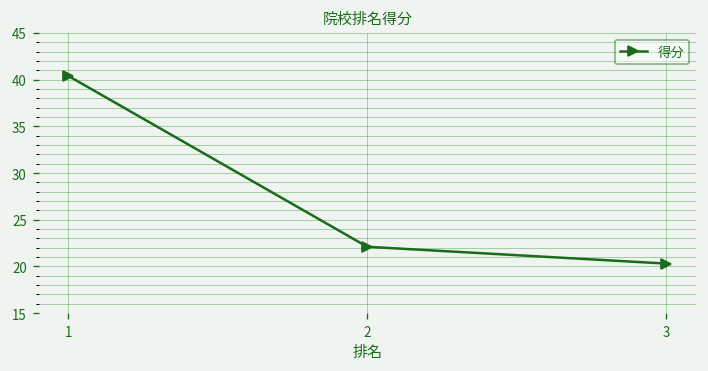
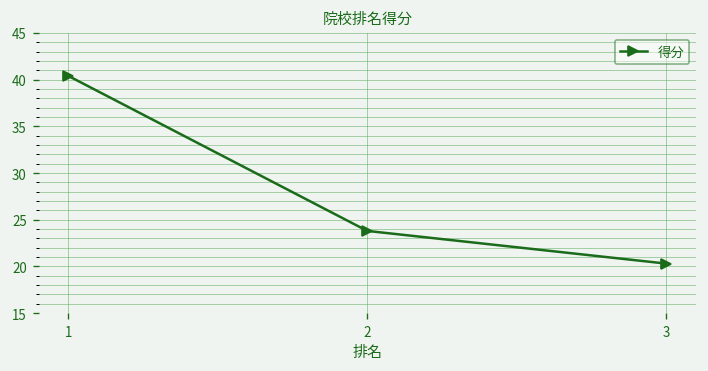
  {
    "1": 40,
-   "2": 22,
+   "2": 24,
    "3": 20
  }
